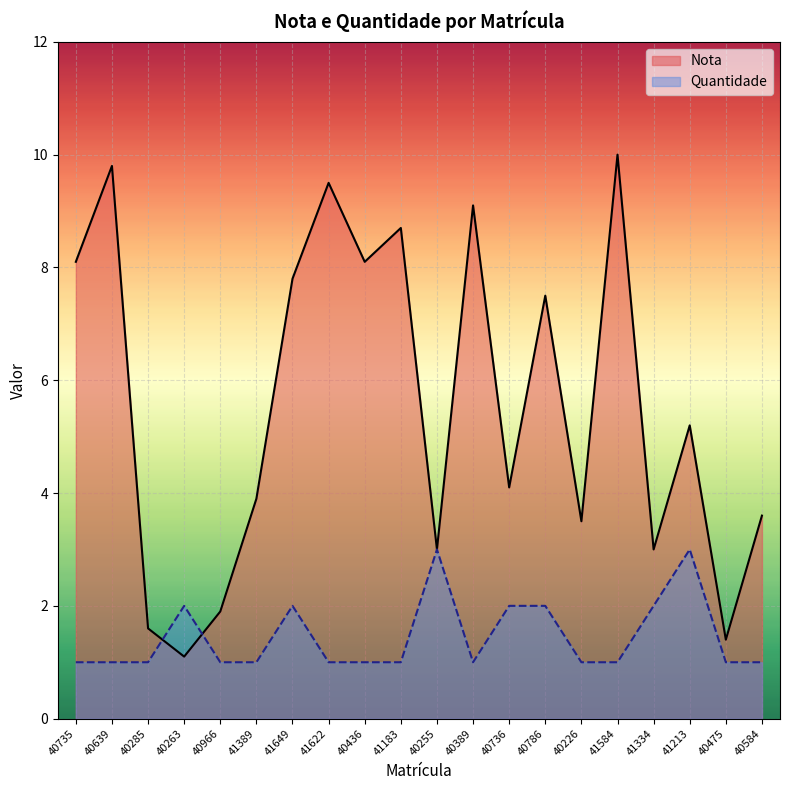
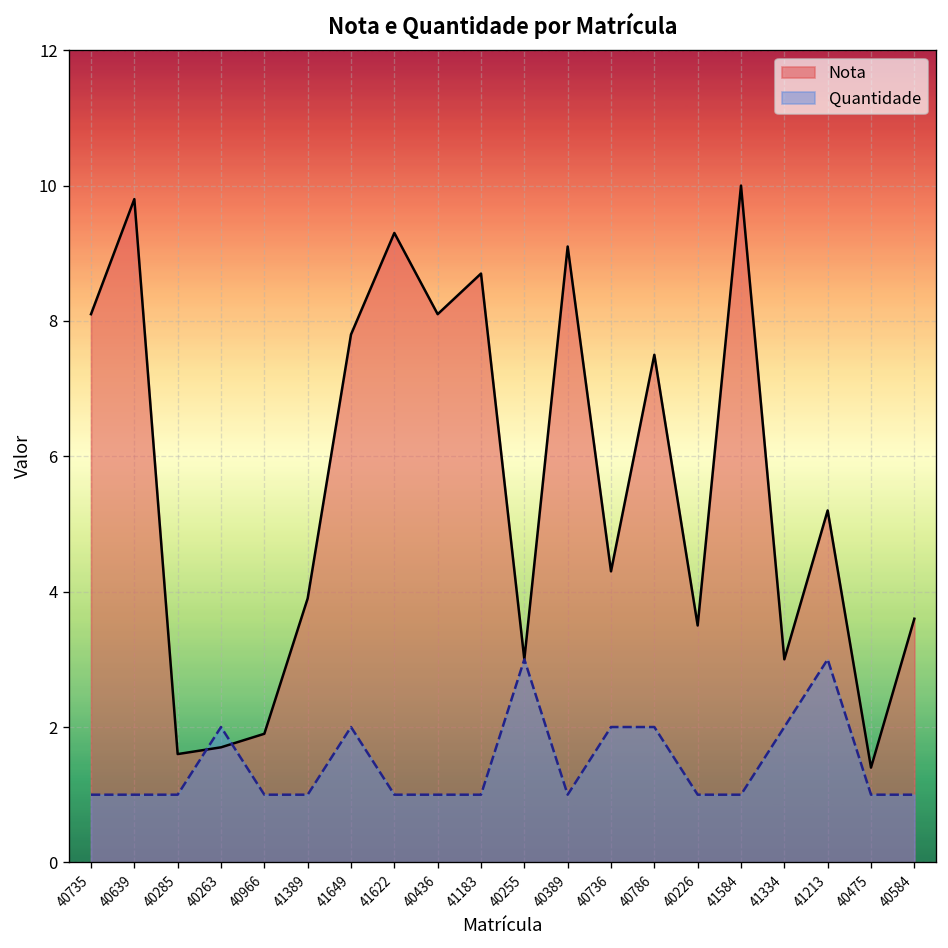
  {
    "Nota": {
      "40735": 8.1,
      "40639": 9.8,
      "40285": 1.6,
-     "40263": 1.1,
+     "40263": 1.7,
      "40966": 1.9,
      "41389": 3.9,
      "41649": 7.8,
-     "41622": 9.5,
+     "41622": 9.3,
      "40436": 8.1,
      "41183": 8.7,
      "40389": 9.1,
-     "40736": 4.1,
+     "40736": 4.3,
      "40786": 7.5,
      "40226": 3.5,
      "41584": 10.0,
      "41334": 3.0,
      "41213": 5.2,
      "40475": 1.4,
      "40584": 3.6
    },
    "Quantidade": {
      "40735": 1.0,
      "40639": 1.0,
      "40285": 1.0,
      "40263": 2.0,
      "40966": 1.0,
      "41389": 1.0,
      "41649": 2.0,
      "41622": 1.0,
      "40436": 1.0,
      "41183": 1.0,
      "40389": 1.0,
      "40736": 2.0,
      "40786": 2.0,
      "40226": 1.0,
      "41584": 1.0,
      "41334": 2.0,
      "41213": 3.0,
      "40475": 1.0,
      "40584": 1.0
    }
  }
